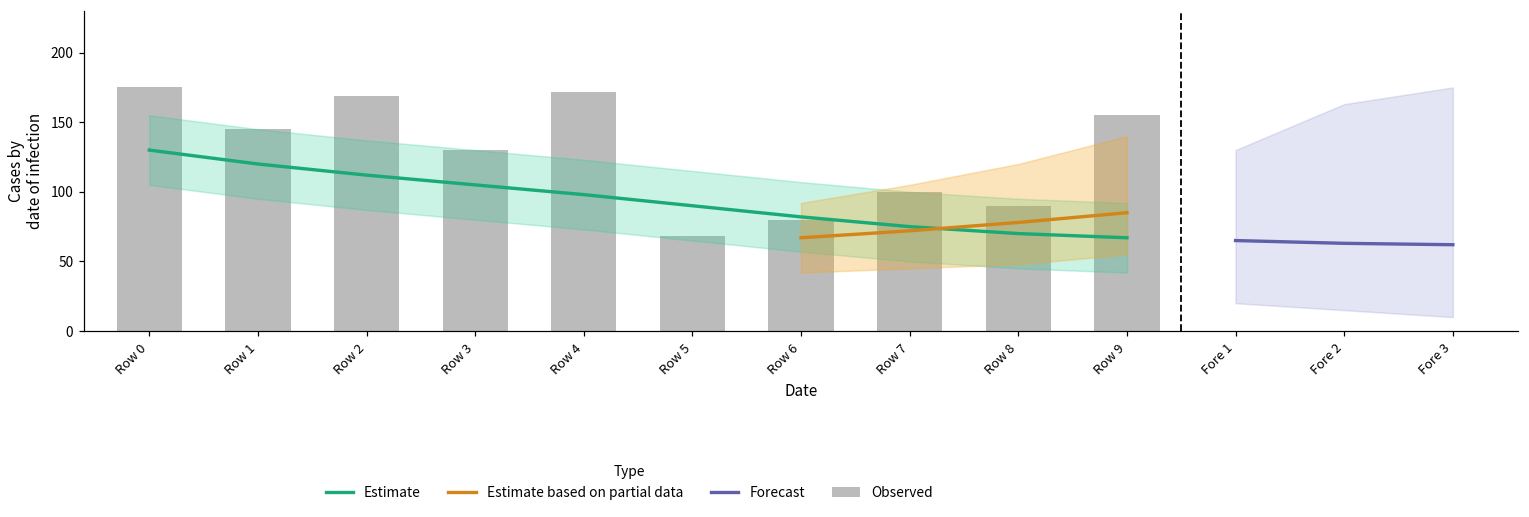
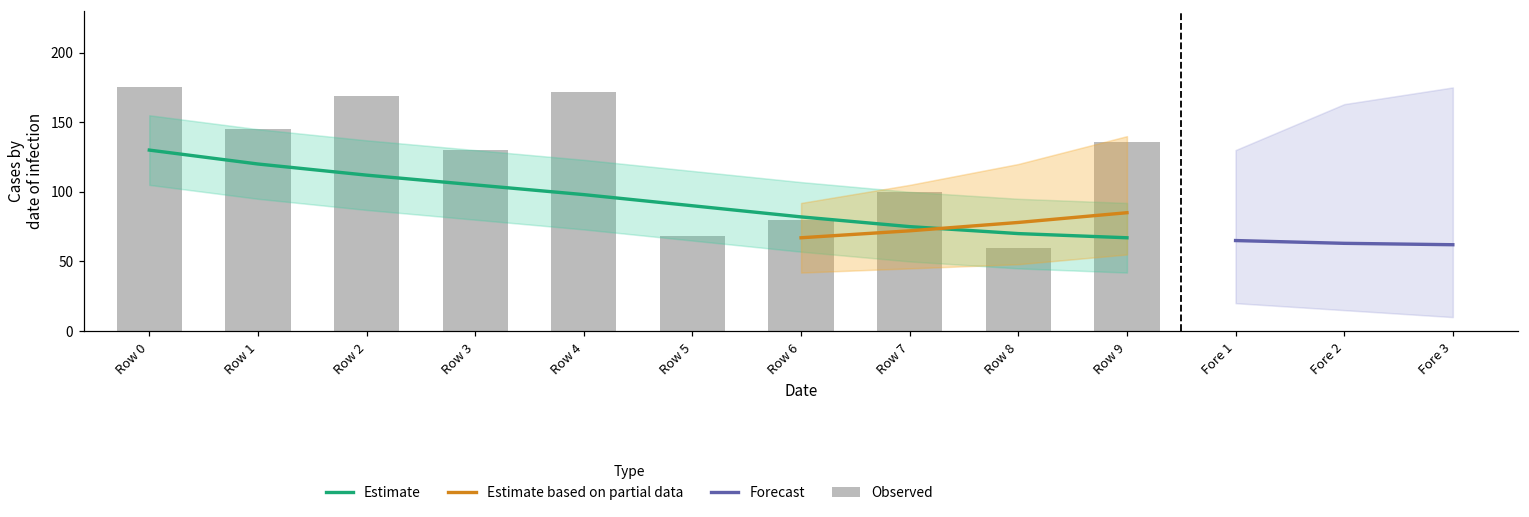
  {
    "Observed": {
      "Row 0": 175,
      "Row 1": 145,
      "Row 2": 169,
      "Row 3": 130,
      "Row 4": 172,
      "Row 5": 68,
      "Row 6": 80,
      "Row 7": 100,
-     "Row 8": 90,
-     "Row 9": 155
+     "Row 8": 60,
+     "Row 9": 136
    }
  }
